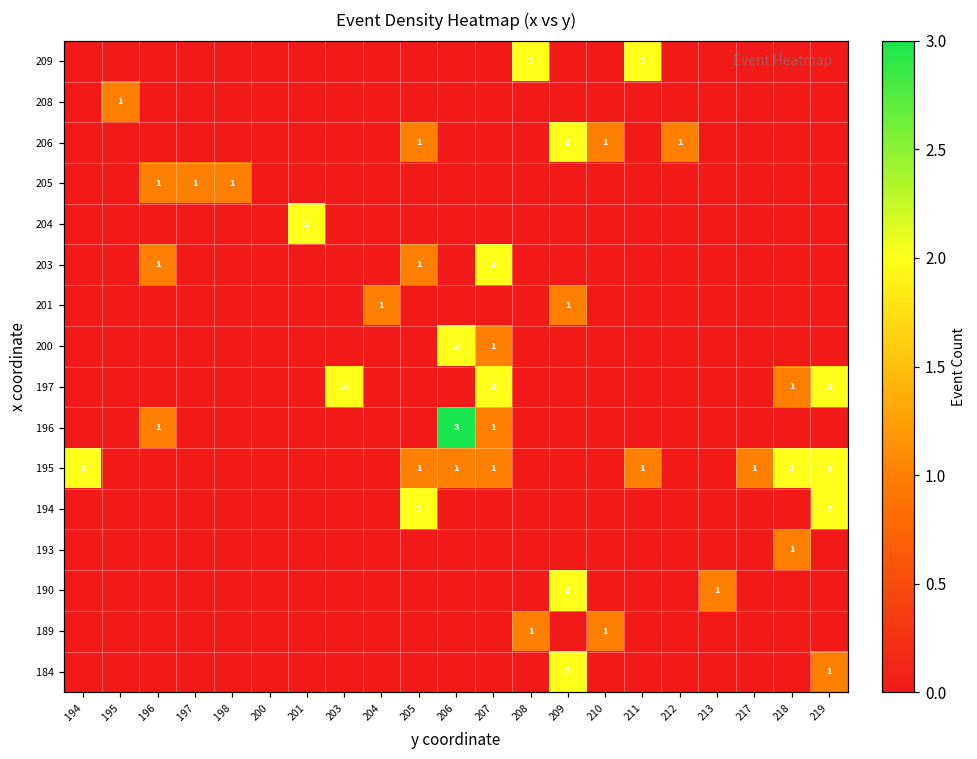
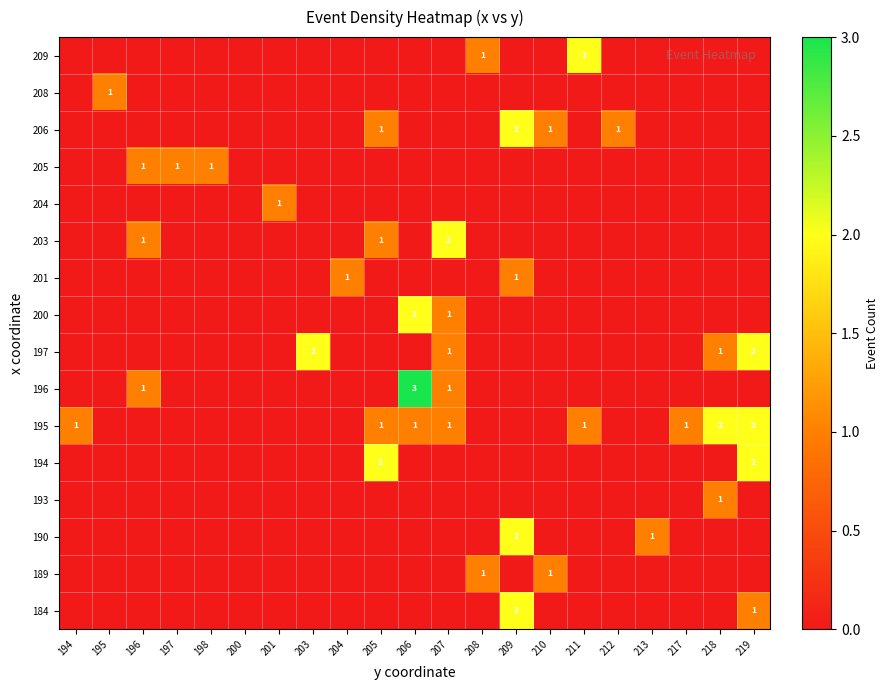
  {
    "209": {
-     "208": 2,
+     "208": 1,
      "211": 2
    },
    "208": {
      "195": 1
    },
    "206": {
      "205": 1,
      "209": 2,
      "210": 1,
      "212": 1
    },
    "205": {
      "196": 1,
      "197": 1,
      "198": 1
    },
    "204": {
-     "201": 2
+     "201": 1
    },
    "203": {
      "196": 1,
      "205": 1,
      "207": 2
    },
    "201": {
      "204": 1,
      "209": 1
    },
    "200": {
      "206": 2,
      "207": 1
    },
    "197": {
      "203": 2,
-     "207": 2,
+     "207": 1,
      "218": 1,
      "219": 2
    },
    "196": {
      "196": 1,
      "206": 3,
      "207": 1
    },
    "195": {
-     "194": 2,
+     "194": 1,
      "205": 1,
      "206": 1,
      "207": 1,
      "211": 1,
      "217": 1,
      "218": 2,
      "219": 2
    },
    "194": {
      "205": 2,
      "219": 2
    },
    "193": {
      "218": 1
    },
    "190": {
      "209": 2,
      "213": 1
    },
    "189": {
      "208": 1,
      "210": 1
    },
    "184": {
      "209": 2,
      "219": 1
    }
  }
